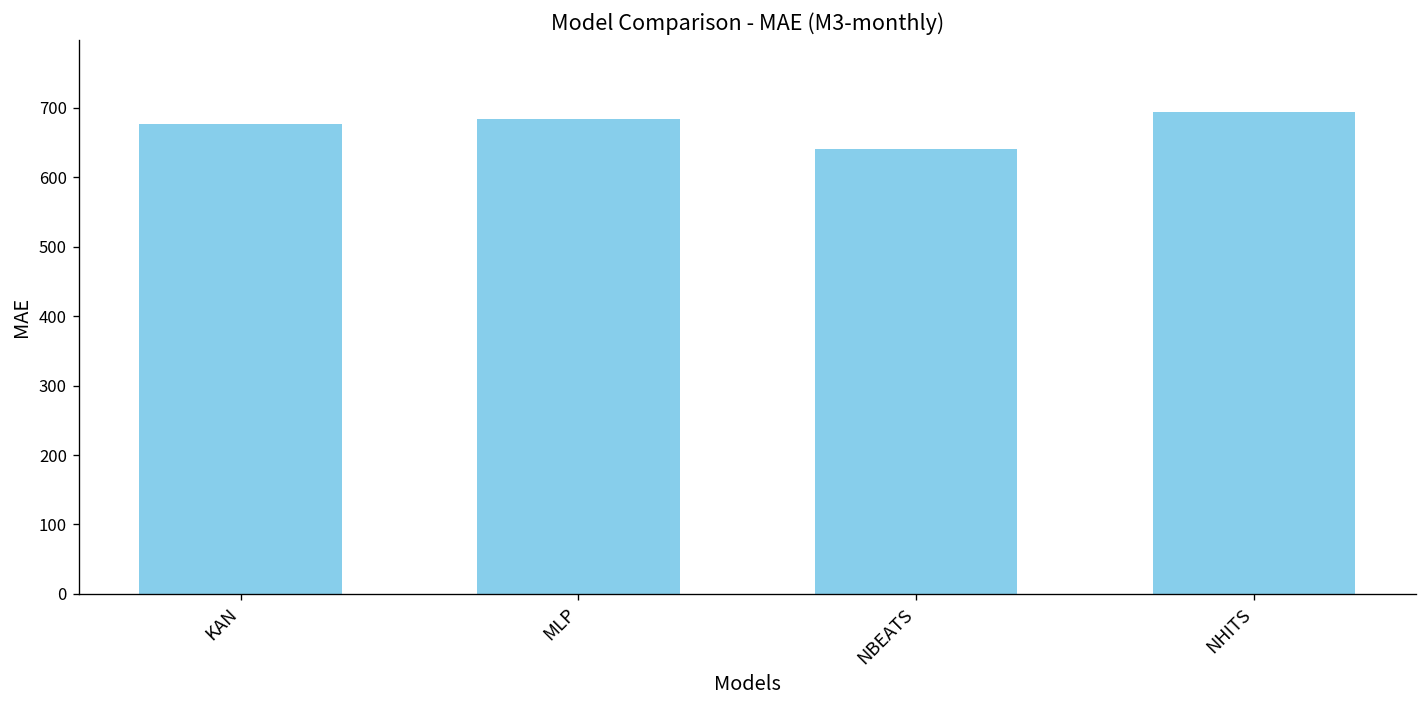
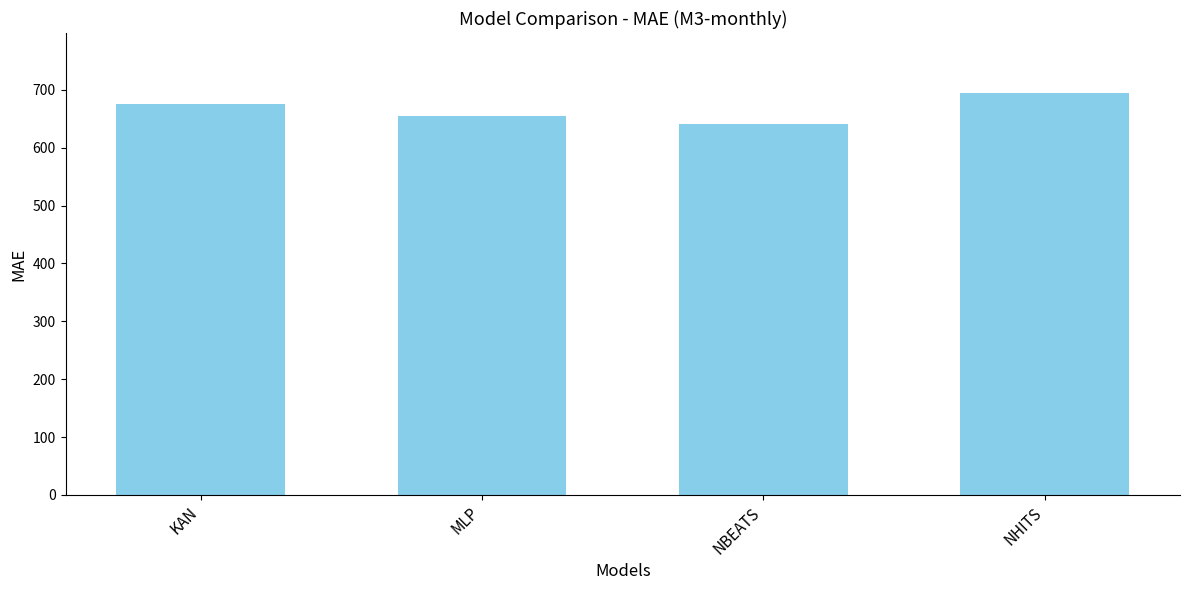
  {
    "KAN": 680,
-   "MLP": 680,
+   "MLP": 660,
    "NBEATS": 640,
    "NHITS": 690
  }
